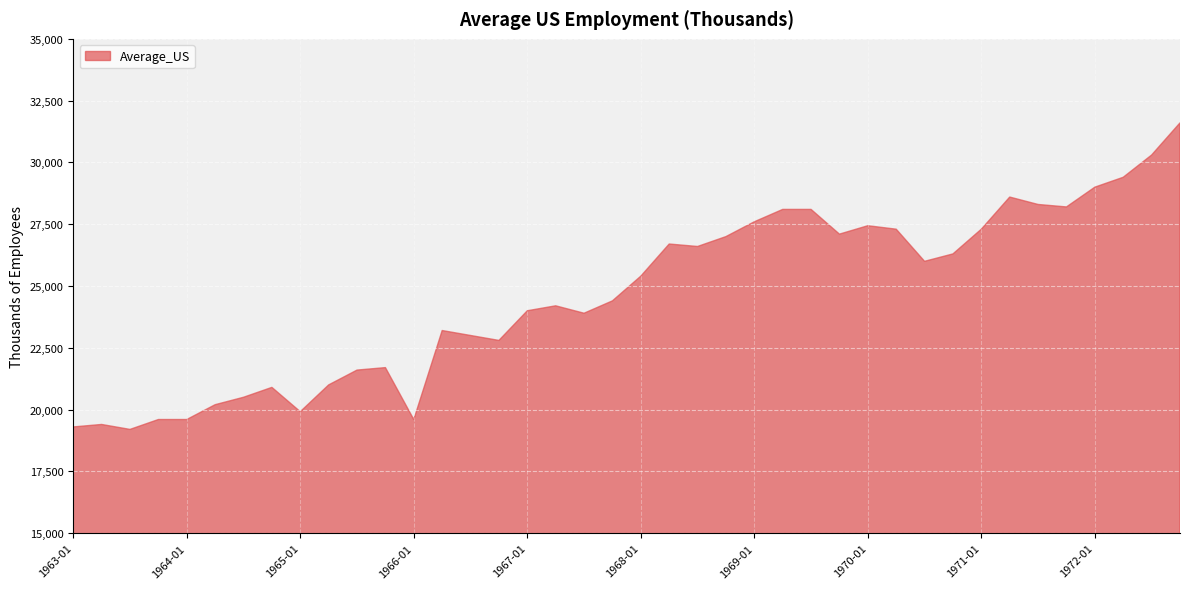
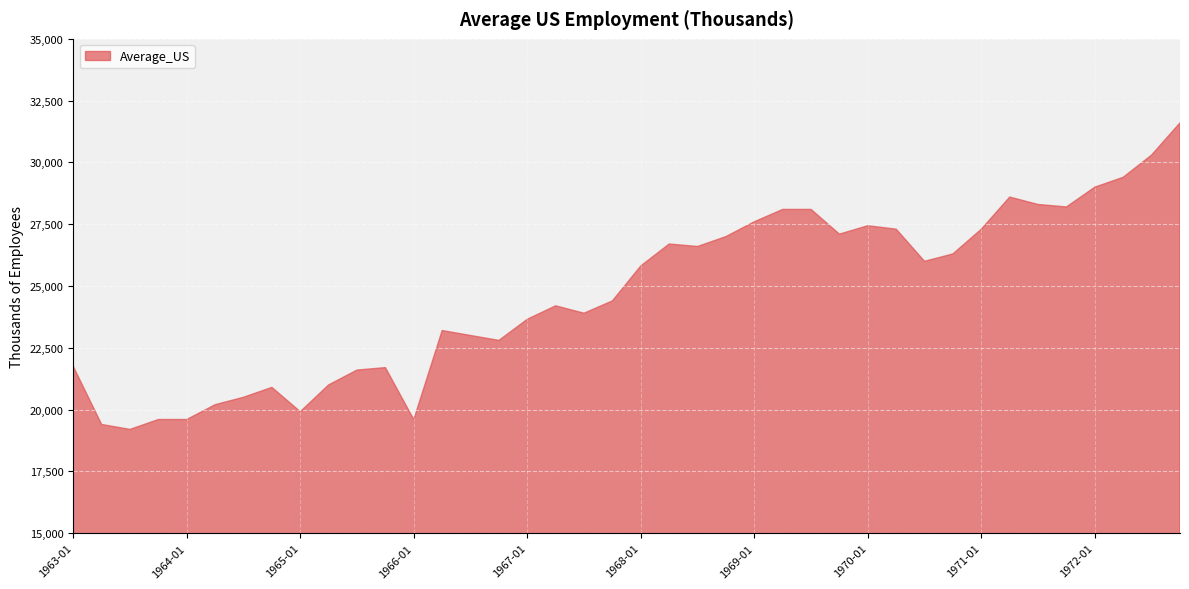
  {
-   "1963-01": "19,300",
+   "1963-01": "21,800",
    "1964-01": "19,600",
    "1965-01": "19,900",
    "1966-01": "19,600",
-   "1967-01": "24,000",
-   "1968-01": "25,400",
+   "1967-01": "23,700",
+   "1968-01": "25,800",
    "1969-01": "27,600",
    "1970-01": "27,400",
    "1971-01": "27,300",
    "1972-01": "29,000"
  }
